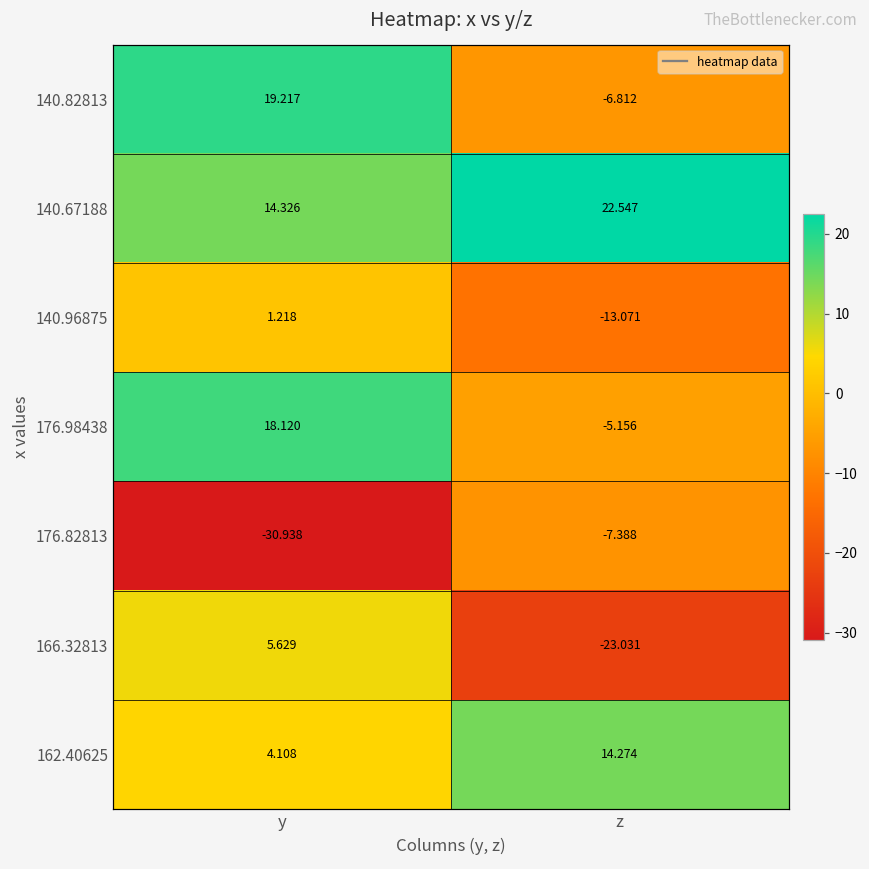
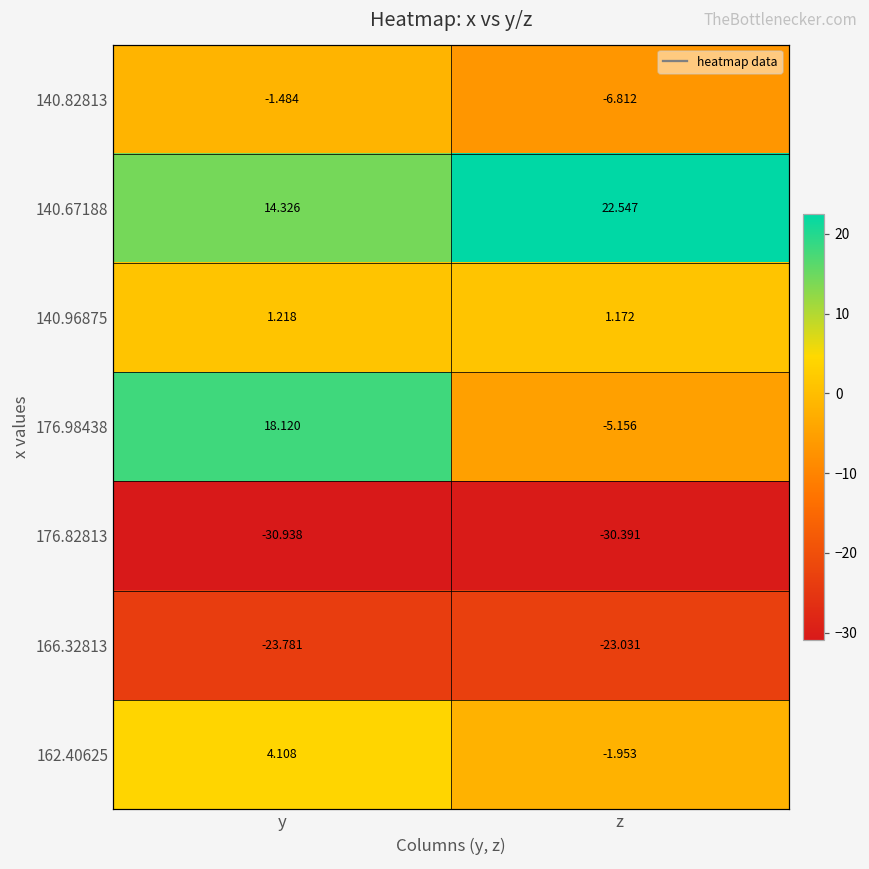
  {
    "140.82813": {
-     "y": 19.217,
+     "y": -1.484,
      "z": -6.812
    },
    "140.67188": {
      "y": 14.326,
      "z": 22.547
    },
    "140.96875": {
      "y": 1.218,
-     "z": -13.071
+     "z": 1.172
    },
    "176.98438": {
      "y": 18.120,
      "z": -5.156
    },
    "176.82813": {
      "y": -30.938,
-     "z": -7.388
+     "z": -30.391
    },
    "166.32813": {
-     "y": 5.629,
+     "y": -23.781,
      "z": -23.031
    },
    "162.40625": {
      "y": 4.108,
-     "z": 14.274
+     "z": -1.953
    }
  }
